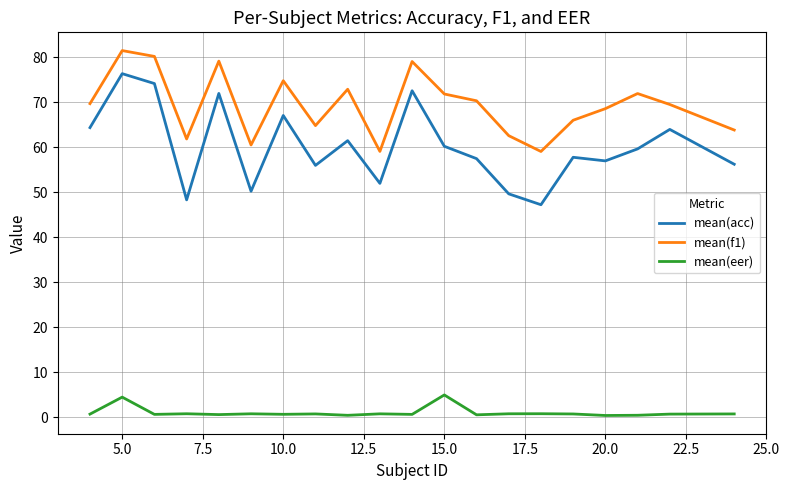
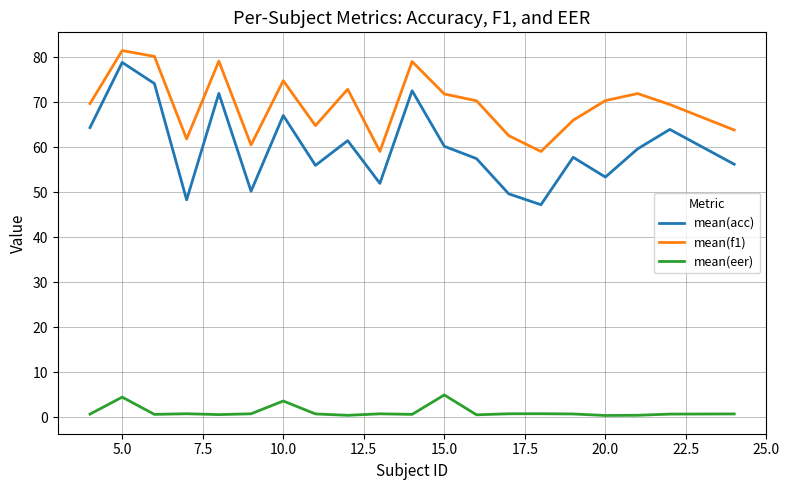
  {
    "mean(acc)": {
-     "5.0": 76,
+     "5.0": 79,
      "10.0": 67,
      "15.0": 60,
-     "20.0": 57
+     "20.0": 53
    },
    "mean(f1)": {
      "5.0": 82,
      "10.0": 75,
      "15.0": 72,
-     "20.0": 69
+     "20.0": 70
    },
    "mean(eer)": {
      "5.0": 4,
-     "10.0": 1,
+     "10.0": 4,
      "15.0": 5,
      "20.0": 0
    }
  }
